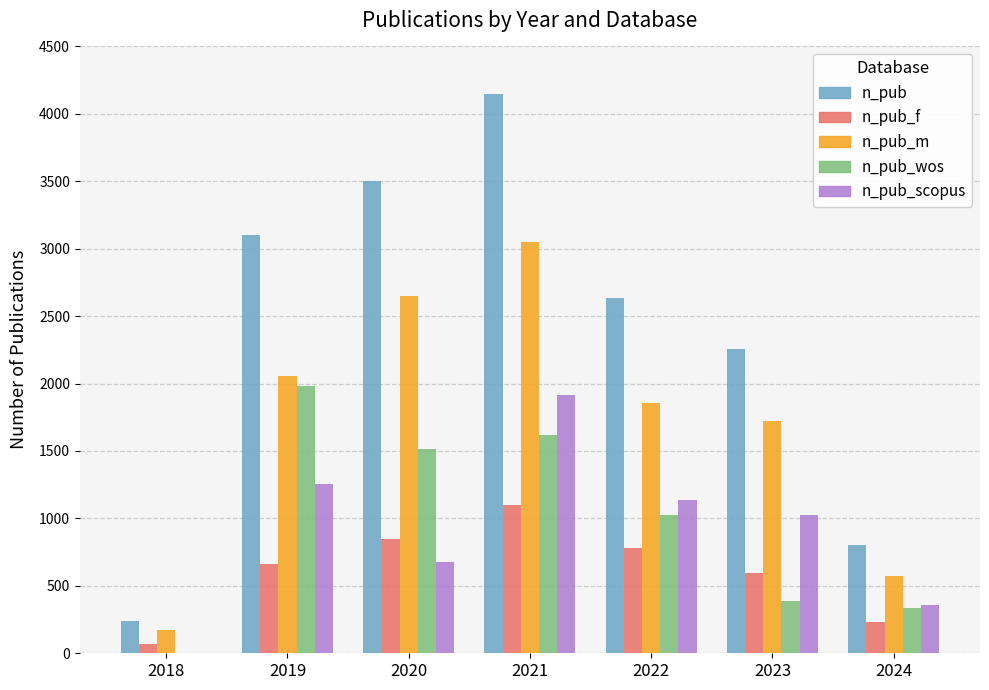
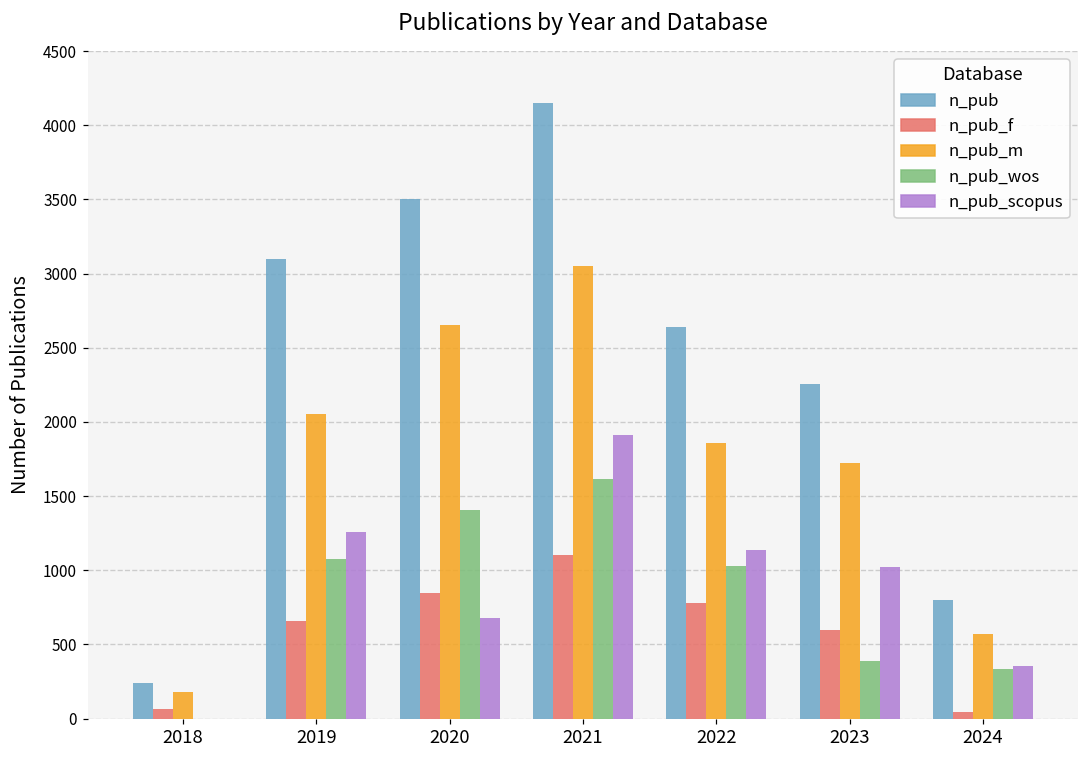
  {
    "n_pub": {
      "2018": 240,
      "2019": 3100,
      "2020": 3500,
      "2021": 4150,
      "2022": 2640,
      "2023": 2260,
      "2024": 800
    },
    "n_pub_f": {
      "2018": 70,
      "2019": 660,
      "2020": 850,
      "2021": 1100,
      "2022": 780,
      "2023": 600,
-     "2024": 230
+     "2024": 40
    },
    "n_pub_m": {
      "2018": 180,
      "2019": 2050,
      "2020": 2650,
      "2021": 3050,
      "2022": 1860,
      "2023": 1730,
      "2024": 570
    },
    "n_pub_wos": {
      "2018": 0,
-     "2019": 1990,
-     "2020": 1520,
+     "2019": 1080,
+     "2020": 1410,
      "2021": 1620,
      "2022": 1030,
      "2023": 390,
      "2024": 340
    },
    "n_pub_scopus": {
      "2018": 0,
      "2019": 1260,
      "2020": 680,
      "2021": 1910,
      "2022": 1140,
      "2023": 1020,
      "2024": 360
    }
  }
